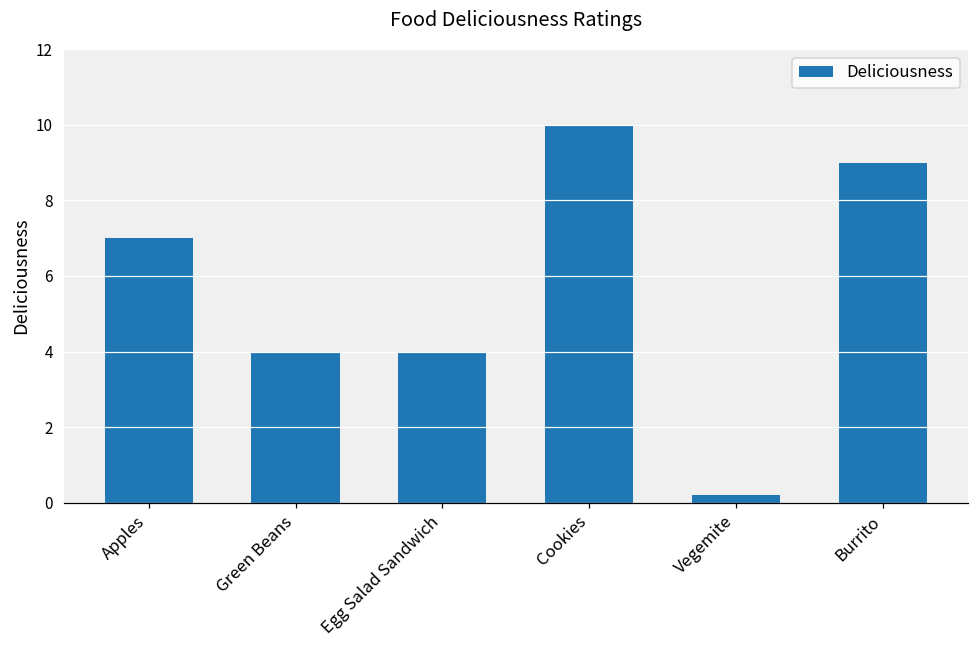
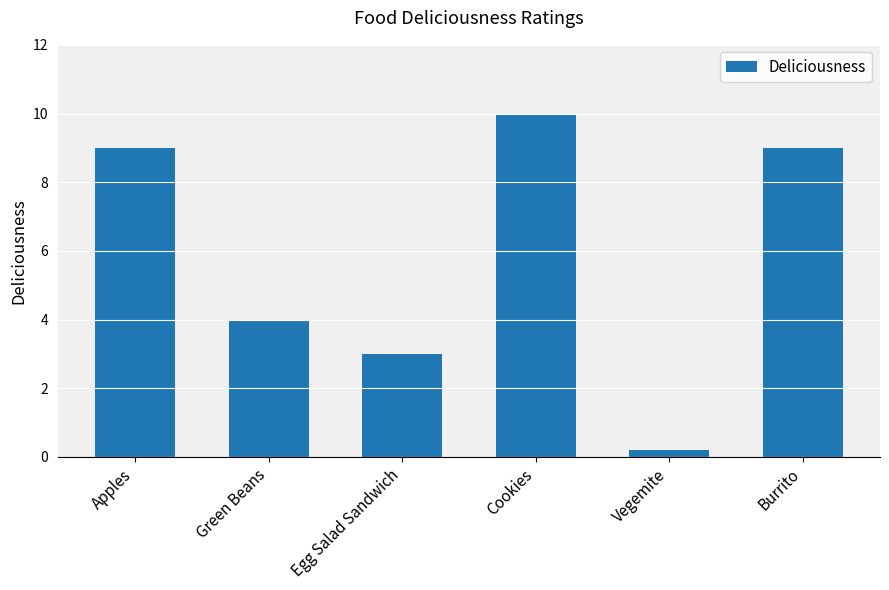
  {
-   "Apples": 7,
+   "Apples": 9,
    "Green Beans": 4,
-   "Egg Salad Sandwich": 4,
+   "Egg Salad Sandwich": 3,
    "Cookies": 10,
    "Vegemite": 0.2,
    "Burrito": 9
  }
